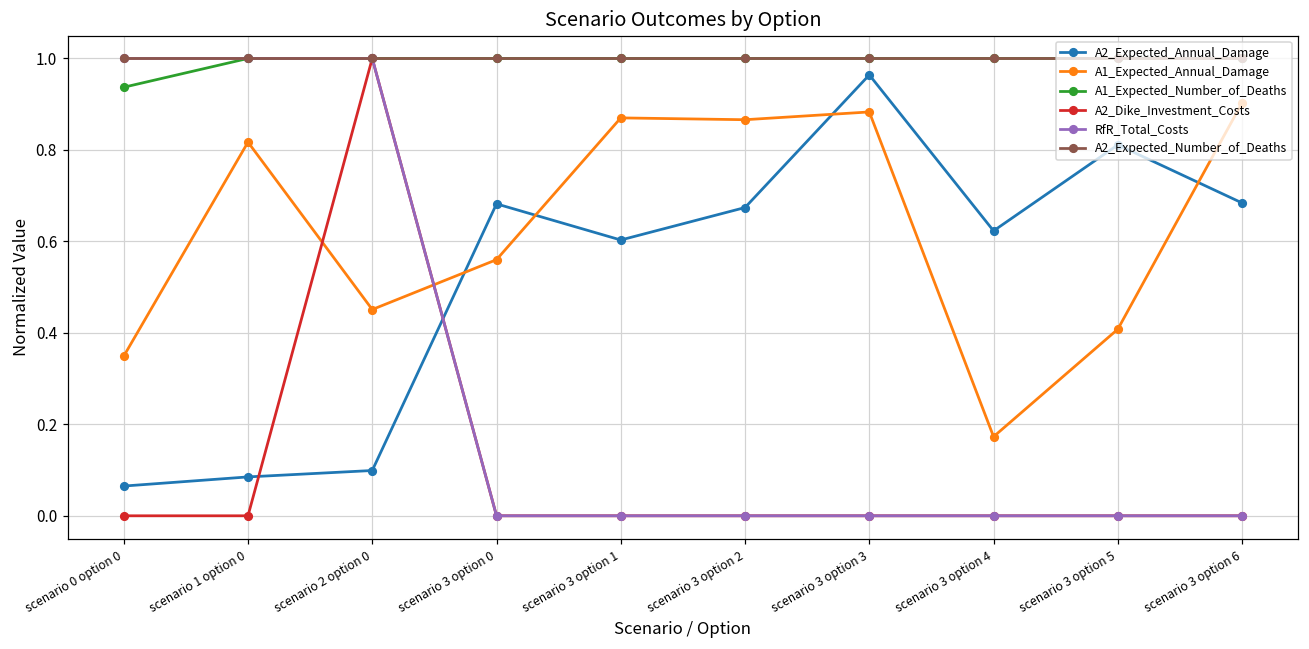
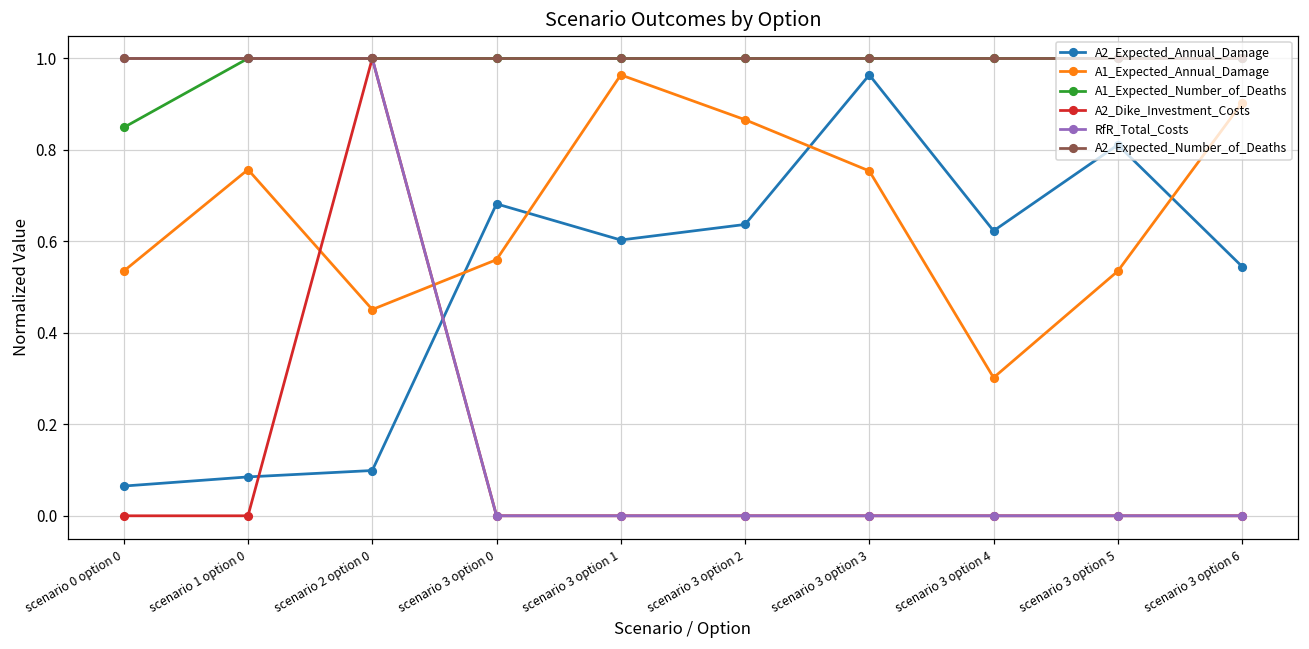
  {
    "A2_Expected_Annual_Damage": {
      "scenario 0 option 0": 0.07,
      "scenario 1 option 0": 0.09,
      "scenario 2 option 0": 0.10,
      "scenario 3 option 0": 0.68,
      "scenario 3 option 1": 0.60,
-     "scenario 3 option 2": 0.67,
+     "scenario 3 option 2": 0.64,
      "scenario 3 option 3": 0.96,
      "scenario 3 option 4": 0.62,
-     "scenario 3 option 6": 0.68
+     "scenario 3 option 6": 0.55
    },
    "A1_Expected_Annual_Damage": {
-     "scenario 0 option 0": 0.35,
-     "scenario 1 option 0": 0.82,
+     "scenario 0 option 0": 0.54,
+     "scenario 1 option 0": 0.76,
      "scenario 2 option 0": 0.45,
      "scenario 3 option 0": 0.56,
-     "scenario 3 option 1": 0.87,
+     "scenario 3 option 1": 0.96,
      "scenario 3 option 2": 0.87,
-     "scenario 3 option 3": 0.88,
-     "scenario 3 option 4": 0.17,
-     "scenario 3 option 5": 0.41
+     "scenario 3 option 3": 0.75,
+     "scenario 3 option 4": 0.30,
+     "scenario 3 option 5": 0.54
    },
    "A1_Expected_Number_of_Deaths": {
-     "scenario 0 option 0": 0.94
+     "scenario 0 option 0": 0.85
    },
    "A2_Dike_Investment_Costs": {
      "scenario 0 option 0": 0.00,
      "scenario 1 option 0": 0.00
    }
  }
